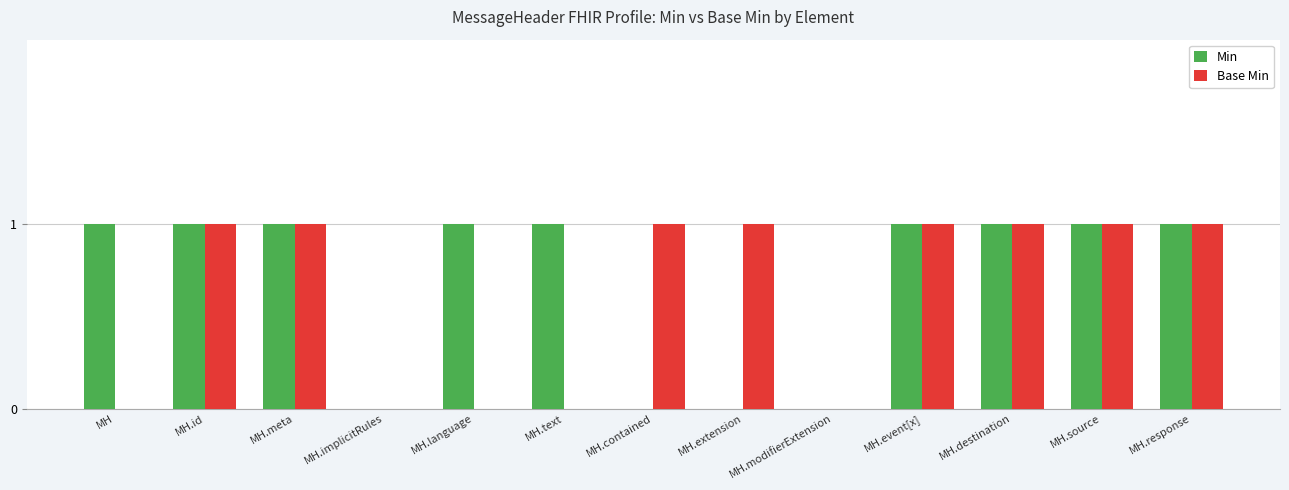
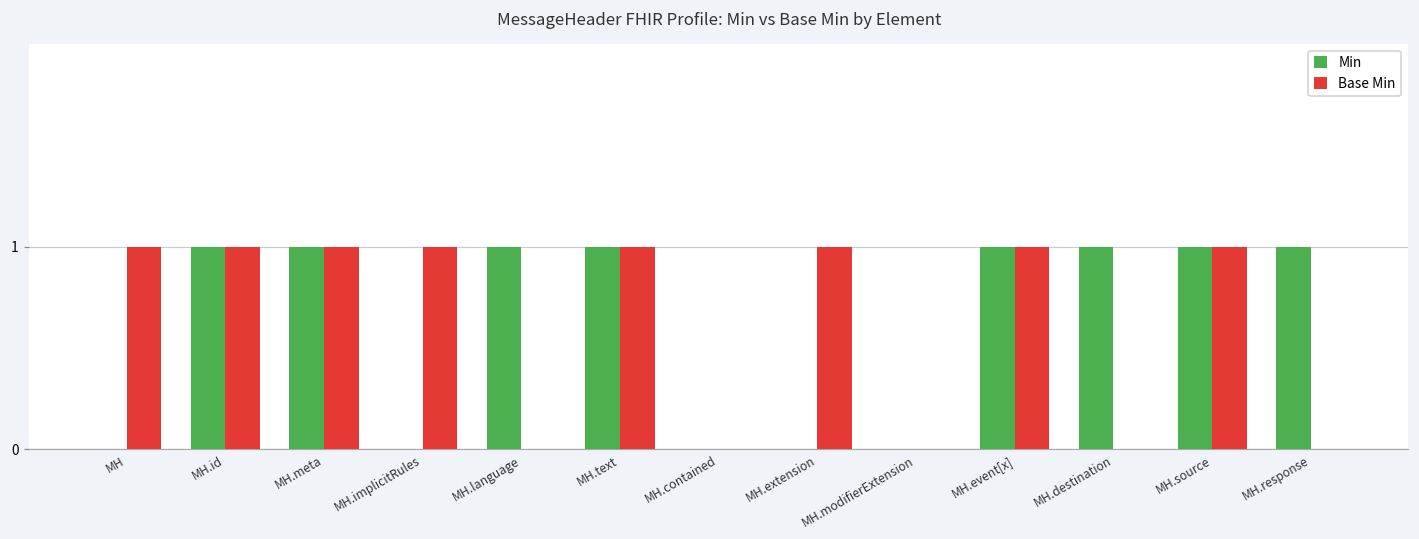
  {
    "Min": {
-     "MH": 1,
+     "MH": 0,
      "MH.id": 1,
      "MH.meta": 1,
      "MH.implicitRules": 0,
      "MH.language": 1,
      "MH.text": 1,
      "MH.contained": 0,
      "MH.extension": 0,
      "MH.modifierExtension": 0,
      "MH.event[x]": 1,
      "MH.destination": 1,
      "MH.source": 1,
      "MH.response": 1
    },
    "Base Min": {
-     "MH": 0,
+     "MH": 1,
      "MH.id": 1,
      "MH.meta": 1,
-     "MH.implicitRules": 0,
+     "MH.implicitRules": 1,
      "MH.language": 0,
-     "MH.text": 0,
-     "MH.contained": 1,
+     "MH.text": 1,
+     "MH.contained": 0,
      "MH.extension": 1,
      "MH.modifierExtension": 0,
      "MH.event[x]": 1,
-     "MH.destination": 1,
+     "MH.destination": 0,
      "MH.source": 1,
-     "MH.response": 1
+     "MH.response": 0
    }
  }
